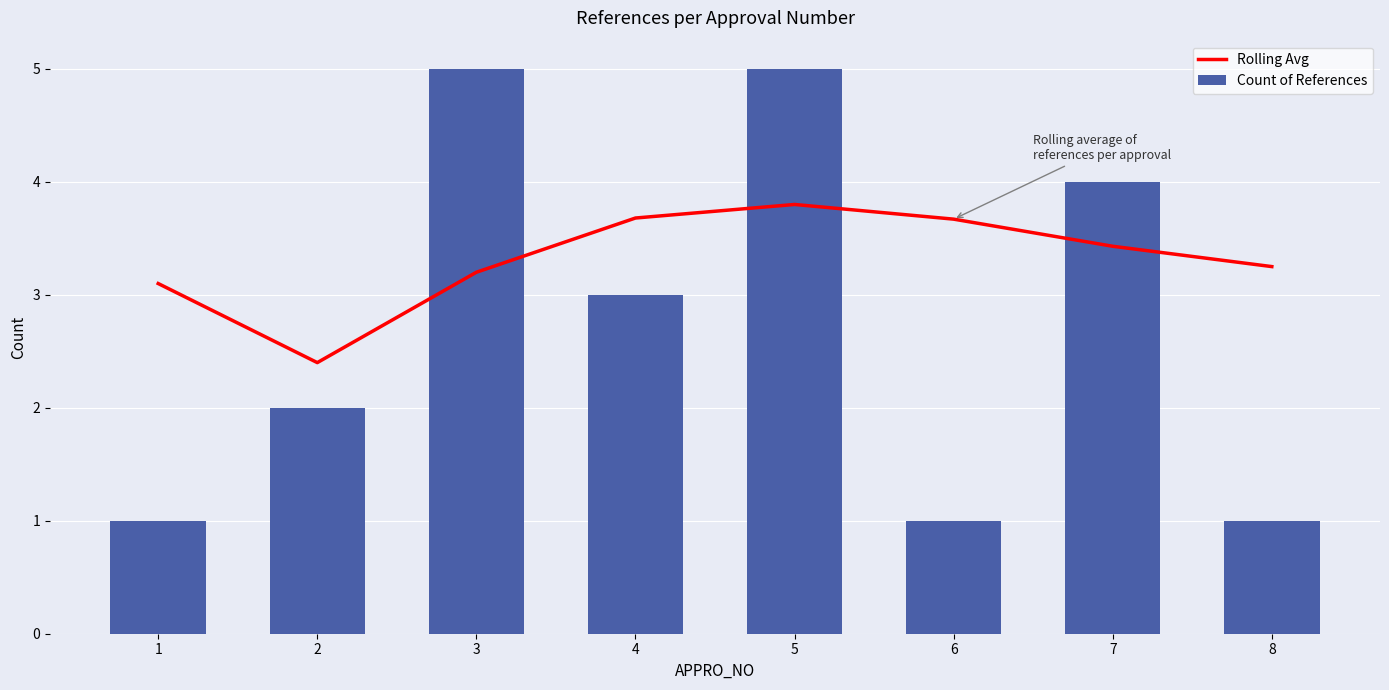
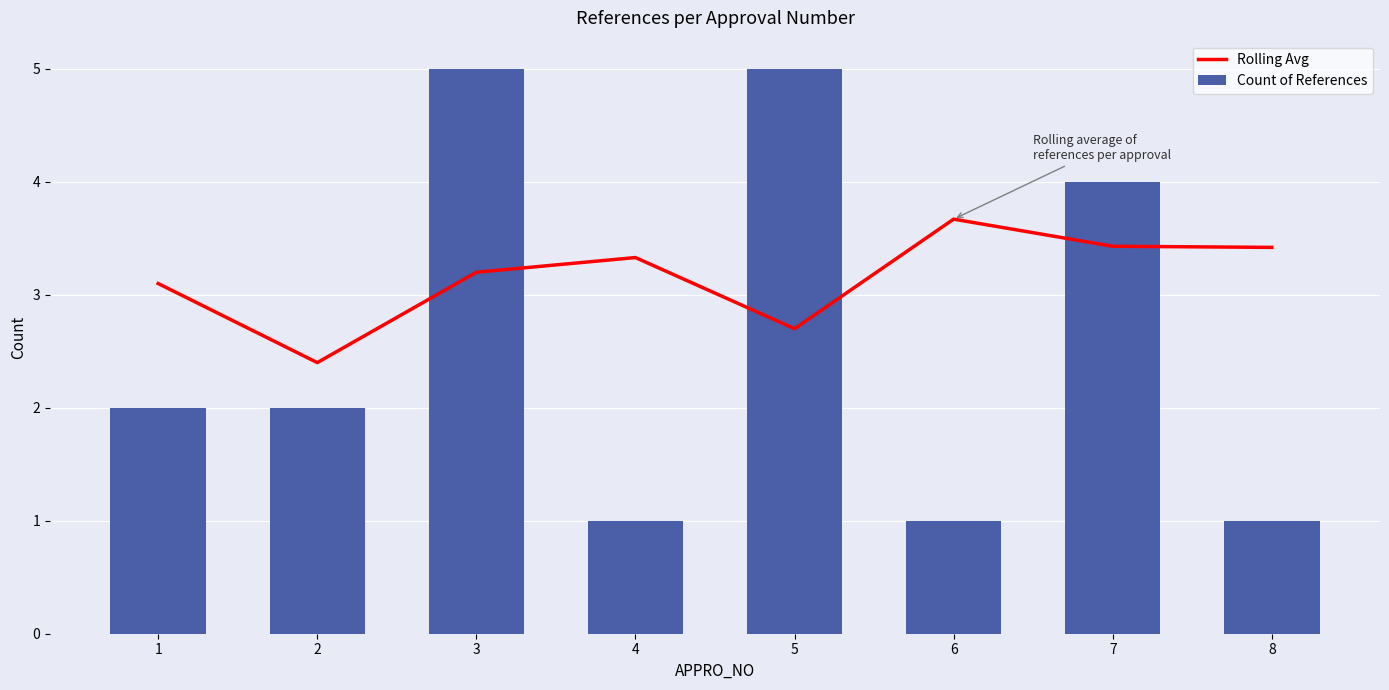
  {
    "Count of References": {
-     "1": 1,
+     "1": 2,
      "2": 2,
      "3": 5,
-     "4": 3,
+     "4": 1,
      "5": 5,
      "6": 1,
      "7": 4,
      "8": 1
    },
    "Rolling Avg": {
      "1": 3.10,
      "2": 2.40,
      "3": 3.20,
-     "4": 3.68,
-     "5": 3.8,
+     "4": 3.33,
+     "5": 2.7,
      "6": 3.67,
      "7": 3.43,
-     "8": 3.25
+     "8": 3.42
    }
  }
